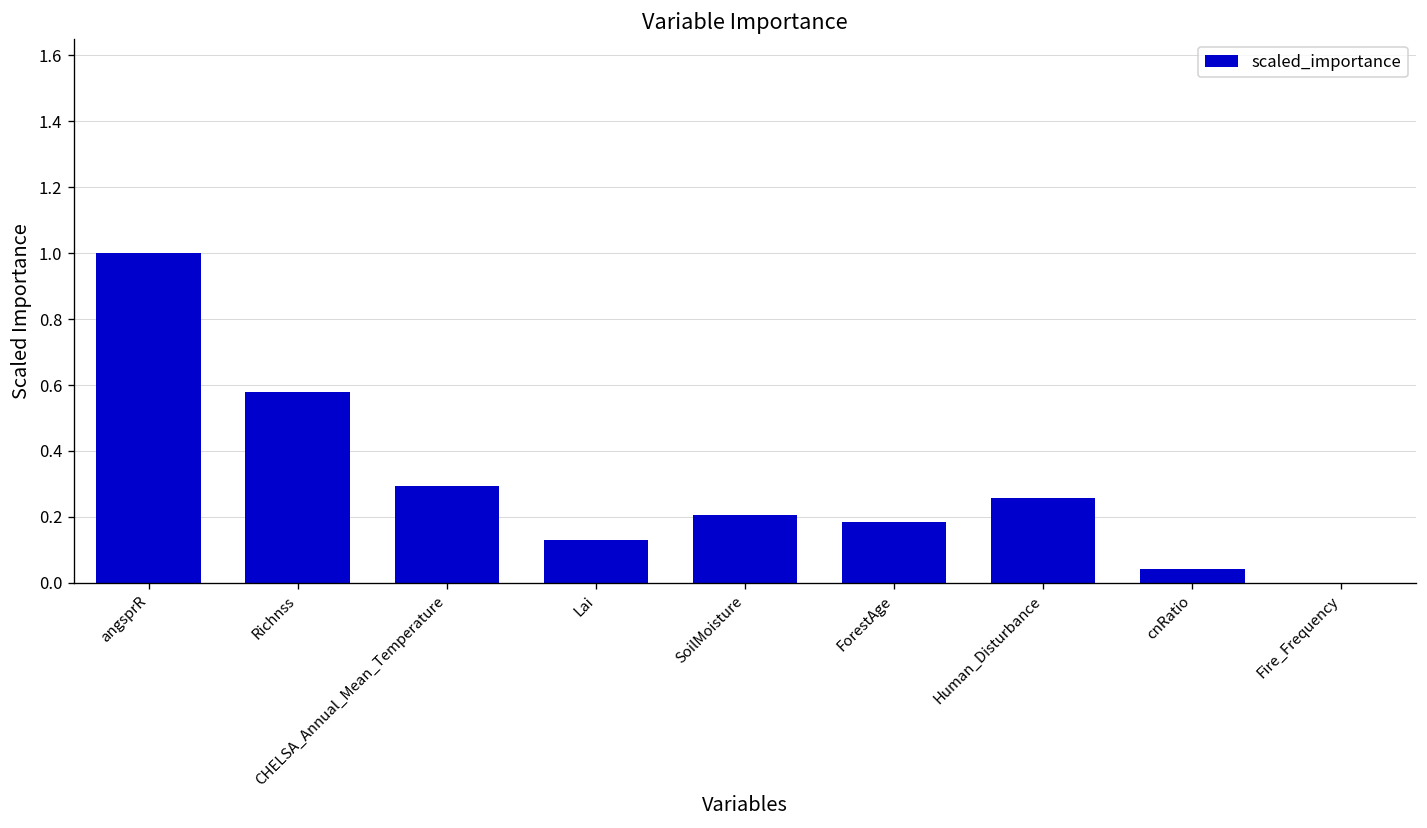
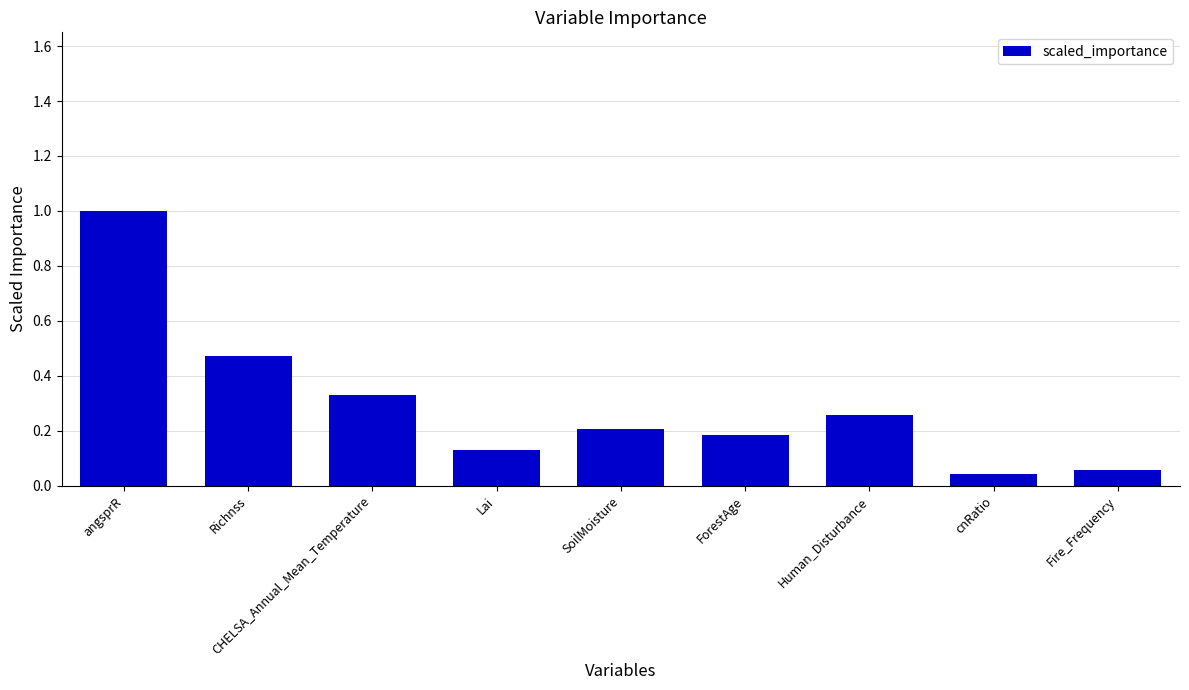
  {
    "angsprR": 1.00,
-   "Richnss": 0.58,
-   "CHELSA_Annual_Mean_Temperature": 0.29,
+   "Richnss": 0.47,
+   "CHELSA_Annual_Mean_Temperature": 0.33,
    "Lai": 0.13,
    "SoilMoisture": 0.21,
    "ForestAge": 0.19,
    "Human_Disturbance": 0.26,
    "cnRatio": 0.04,
-   "Fire_Frequency": 0.00
+   "Fire_Frequency": 0.06
  }
